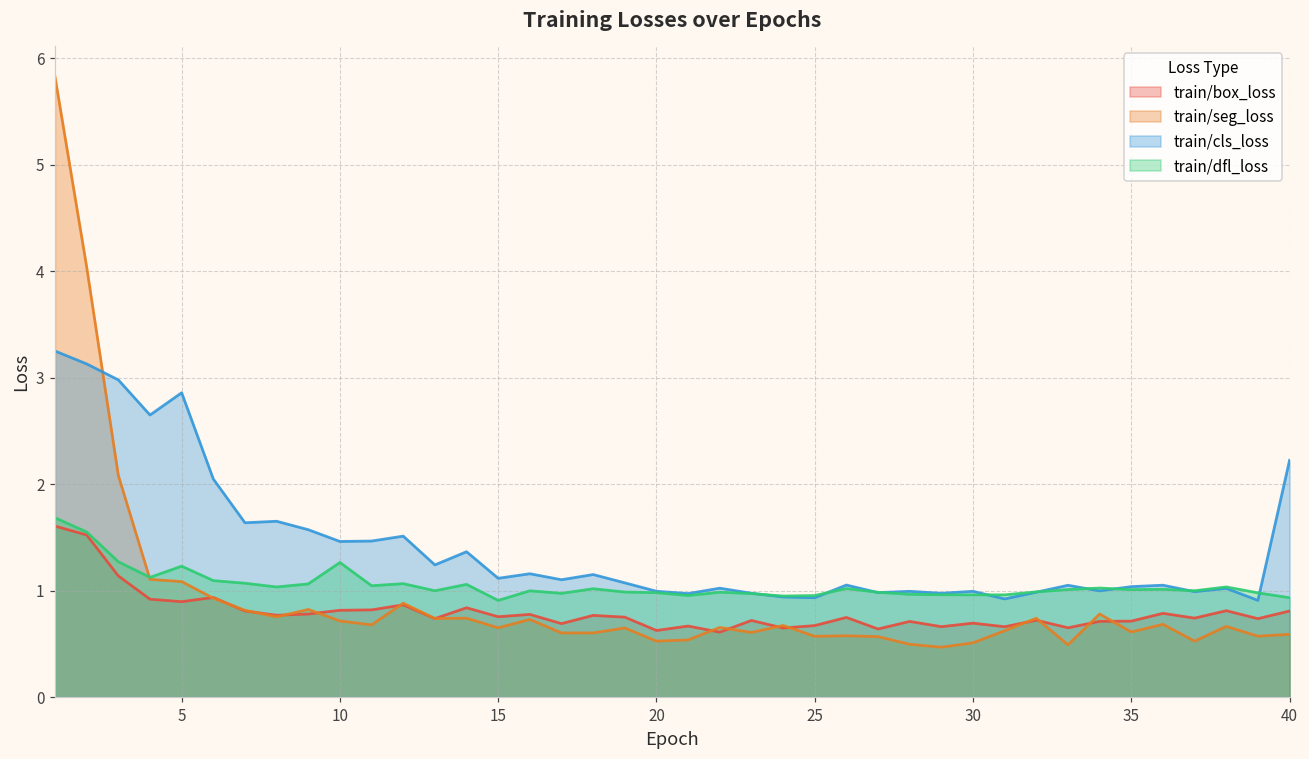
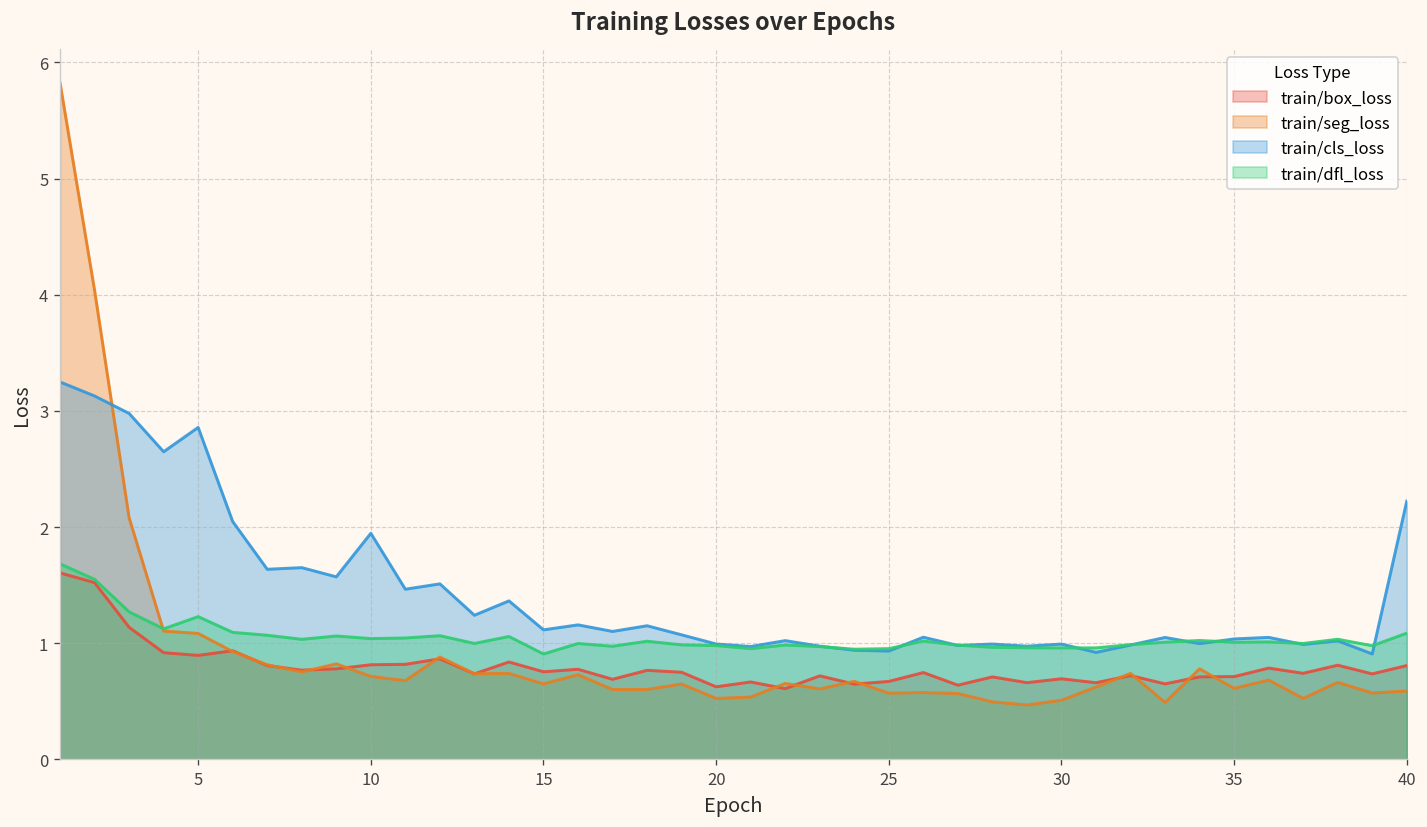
  {
    "train/cls_loss": {
      "5": 2.9,
-     "10": 1.5,
+     "10": 1.9,
      "15": 1.1,
      "30": 1.0,
      "35": 1.0,
      "40": 2.2
    },
    "train/dfl_loss": {
      "5": 1.2,
-     "10": 1.3,
+     "10": 1.0,
      "15": 0.9,
      "30": 1.0,
      "35": 1.0,
-     "40": 0.9
+     "40": 1.1
    }
  }
